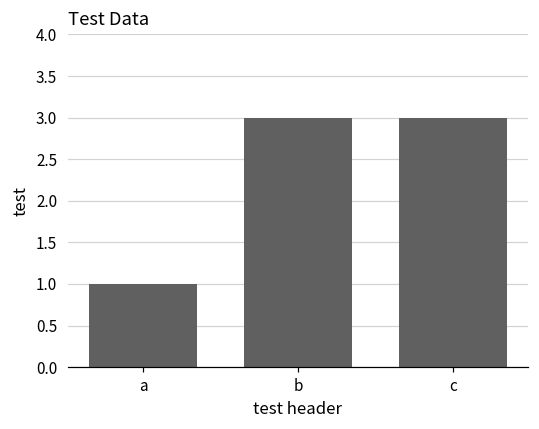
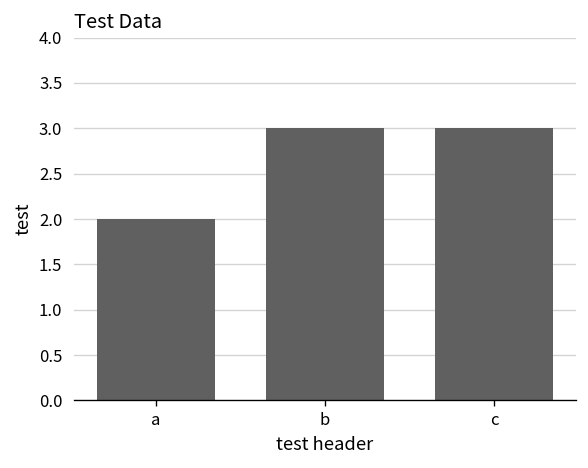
  {
-   "a": 1,
+   "a": 2,
    "b": 3,
    "c": 3
  }
